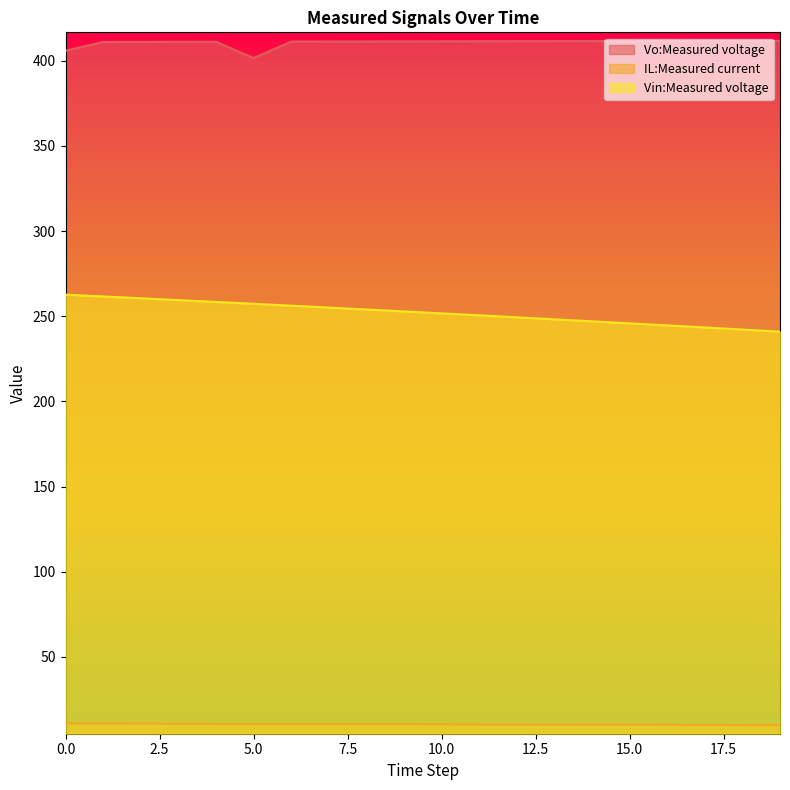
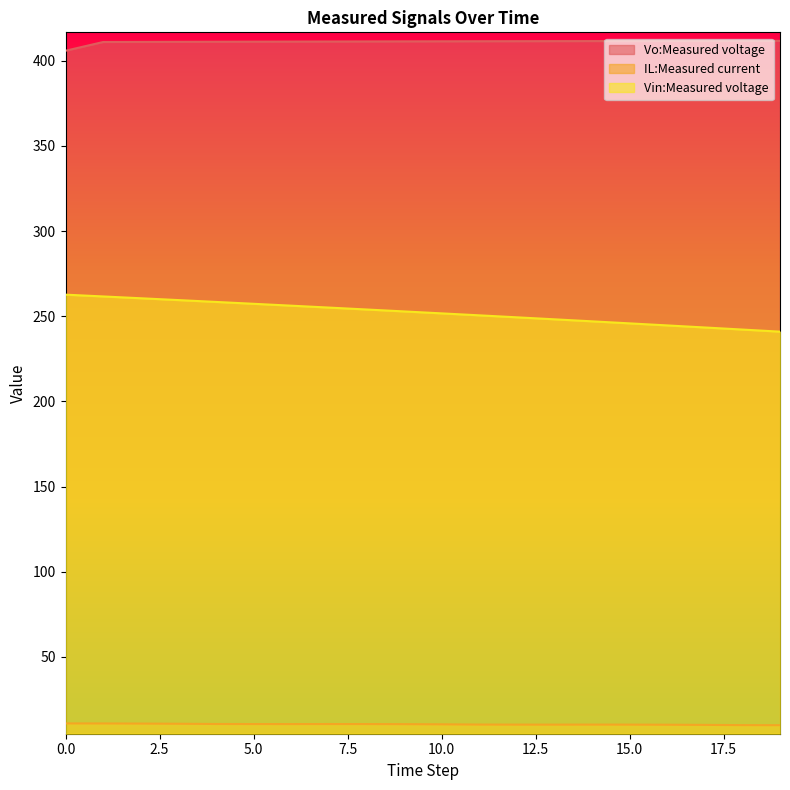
  {
    "Vo:Measured voltage": {
      "0.0": 406,
-     "5.0": 402,
+     "5.0": 411,
      "10.0": 411
    }
  }
